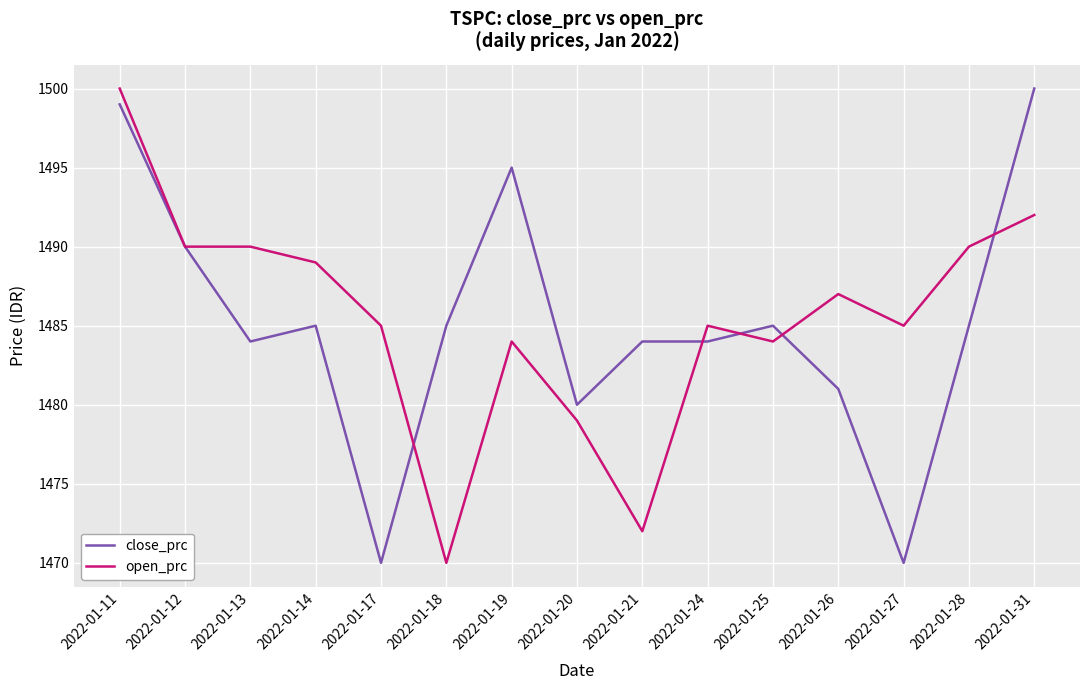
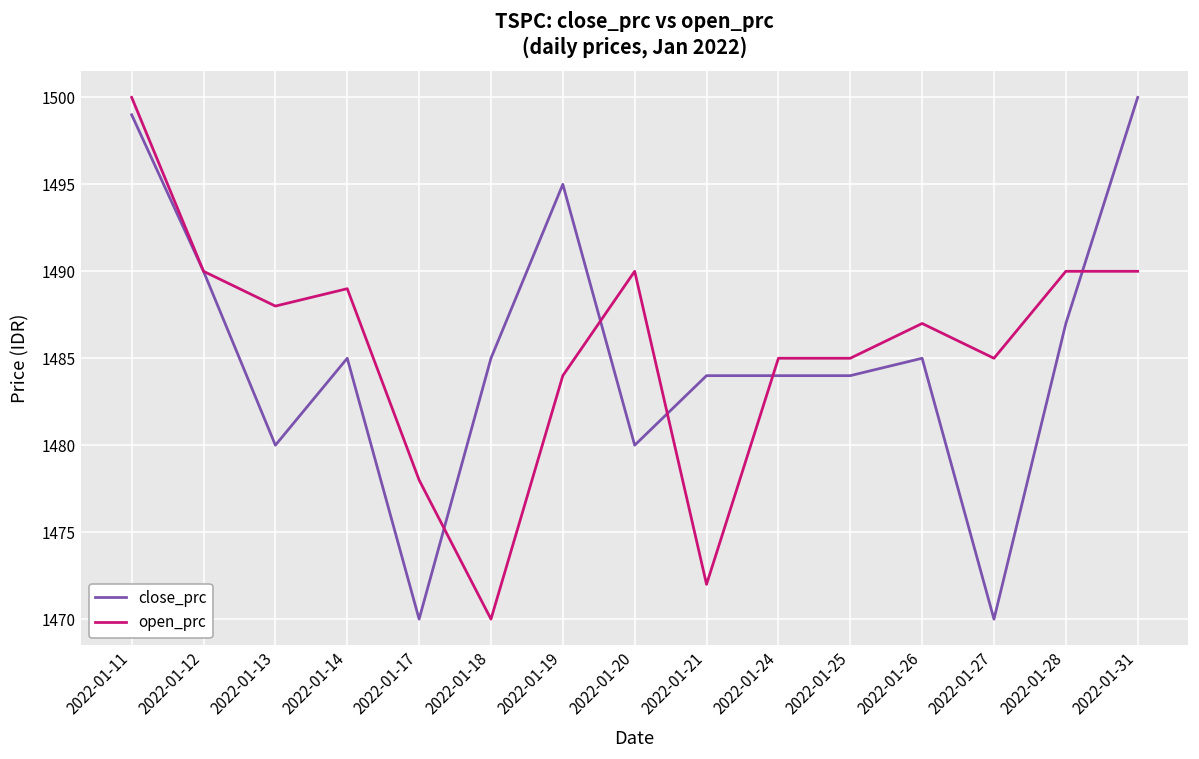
  {
    "close_prc": {
      "2022-01-11": 1499,
-     "2022-01-13": 1484,
+     "2022-01-13": 1480,
      "2022-01-14": 1485,
      "2022-01-17": 1470,
      "2022-01-18": 1485,
      "2022-01-19": 1495,
      "2022-01-20": 1480,
      "2022-01-21": 1484,
      "2022-01-24": 1484,
-     "2022-01-25": 1485,
-     "2022-01-26": 1481,
+     "2022-01-25": 1484,
+     "2022-01-26": 1485,
      "2022-01-27": 1470,
-     "2022-01-28": 1485,
+     "2022-01-28": 1487,
      "2022-01-31": 1500
    },
    "open_prc": {
      "2022-01-11": 1500,
-     "2022-01-13": 1490,
+     "2022-01-13": 1488,
      "2022-01-14": 1489,
-     "2022-01-17": 1485,
+     "2022-01-17": 1478,
      "2022-01-18": 1470,
      "2022-01-19": 1484,
-     "2022-01-20": 1479,
+     "2022-01-20": 1490,
      "2022-01-21": 1472,
      "2022-01-24": 1485,
-     "2022-01-25": 1484,
+     "2022-01-25": 1485,
      "2022-01-26": 1487,
      "2022-01-27": 1485,
      "2022-01-28": 1490,
-     "2022-01-31": 1492
+     "2022-01-31": 1490
    }
  }
